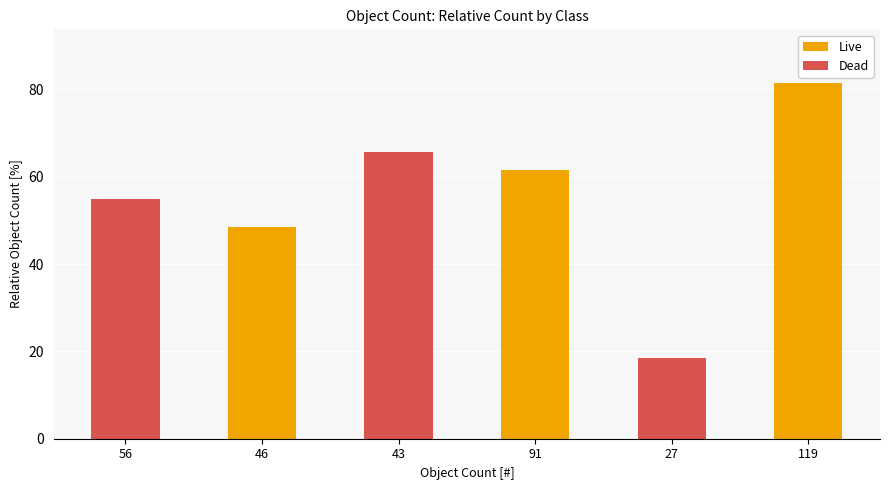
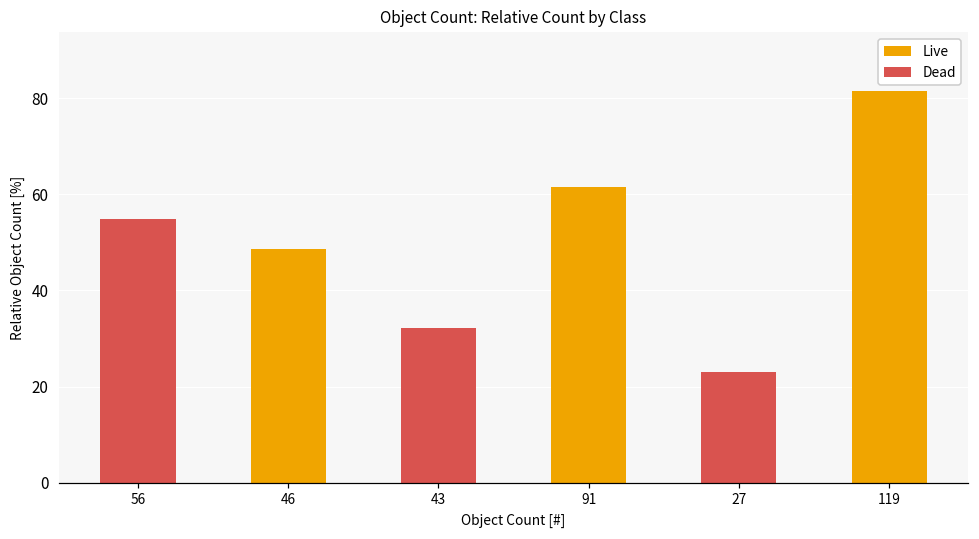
  {
    "56": 55,
    "46": 49,
-   "43": 66,
+   "43": 32,
    "91": 61,
-   "27": 18,
+   "27": 23,
    "119": 82
  }
